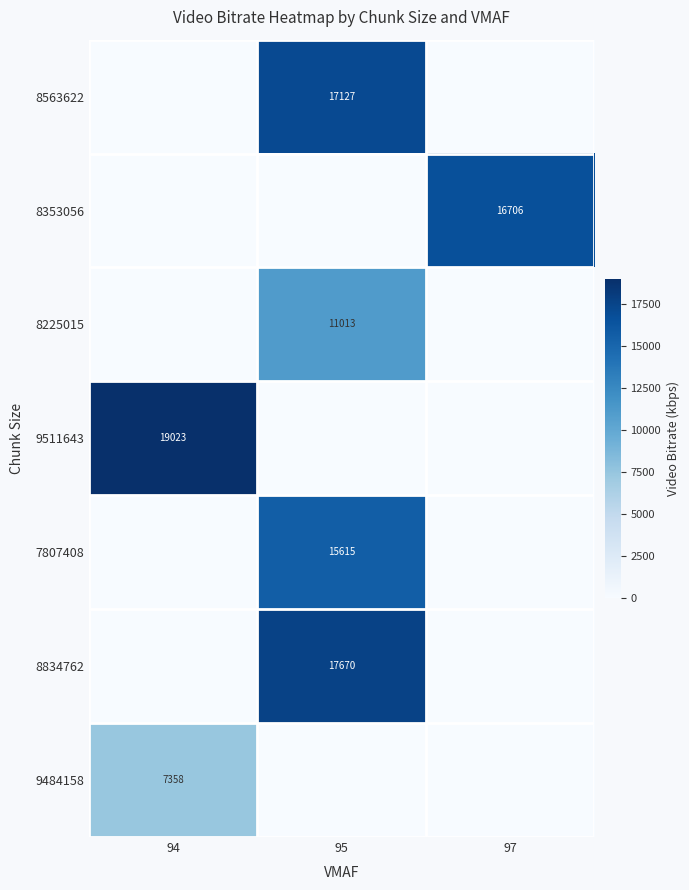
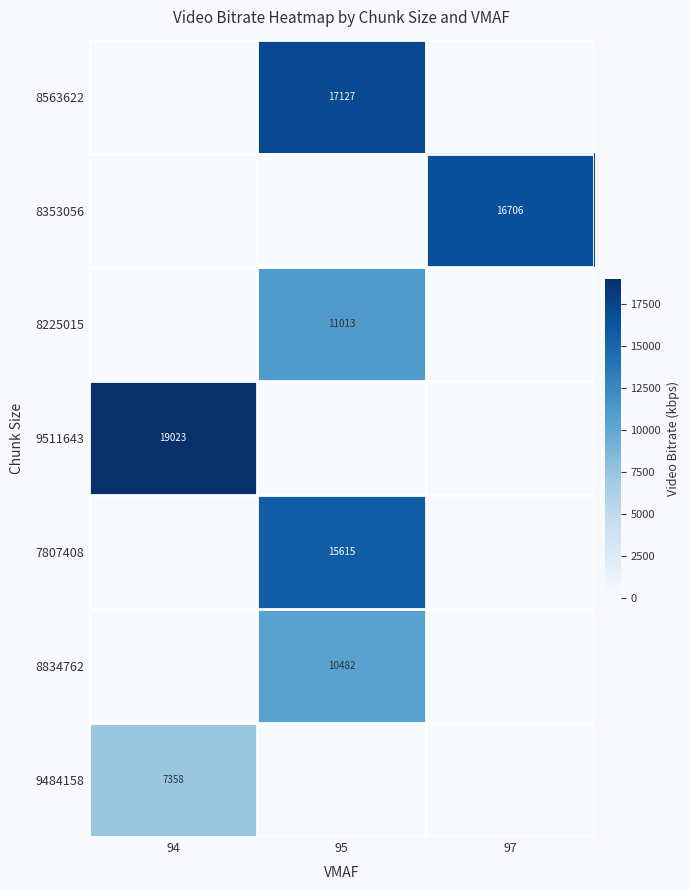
  {
    "8563622": {
      "95": 17127
    },
    "8353056": {
      "97": 16706
    },
    "8225015": {
      "95": 11013
    },
    "9511643": {
      "94": 19023
    },
    "7807408": {
      "95": 15615
    },
    "8834762": {
-     "95": 17670
+     "95": 10482
    },
    "9484158": {
      "94": 7358
    }
  }
